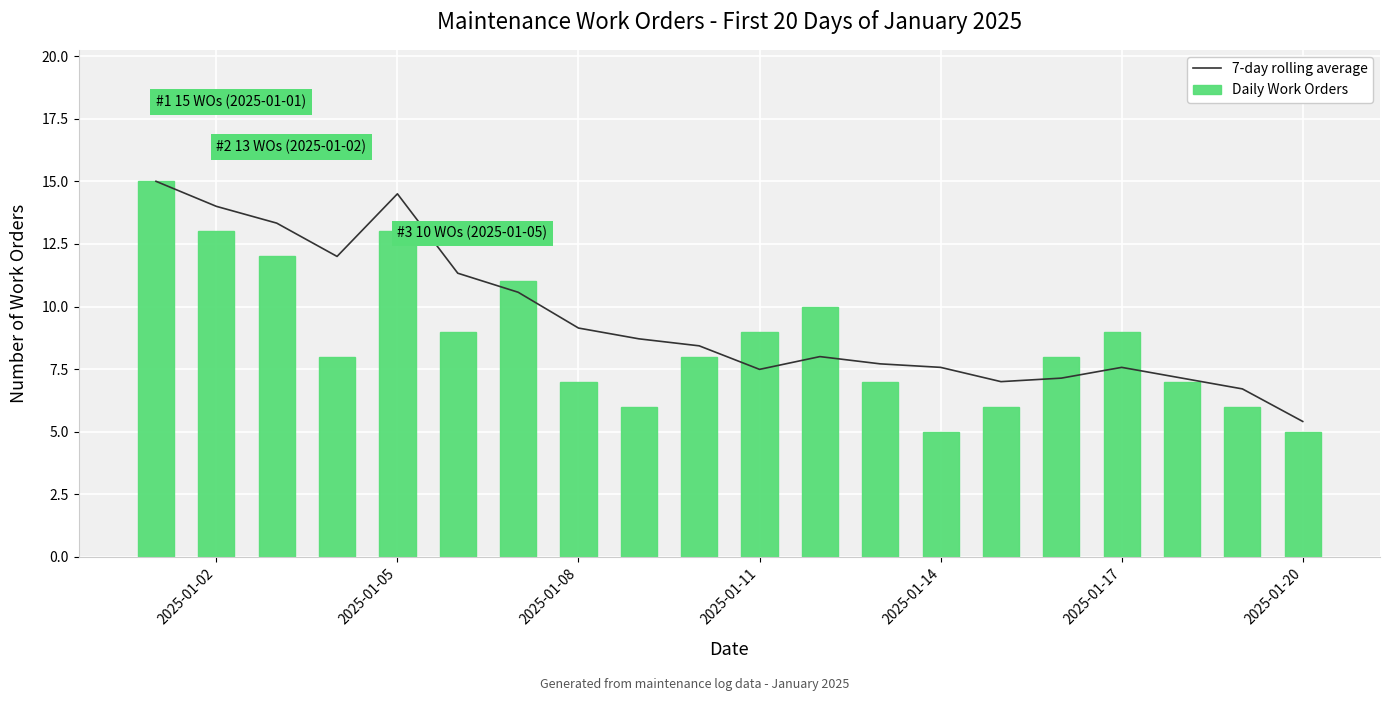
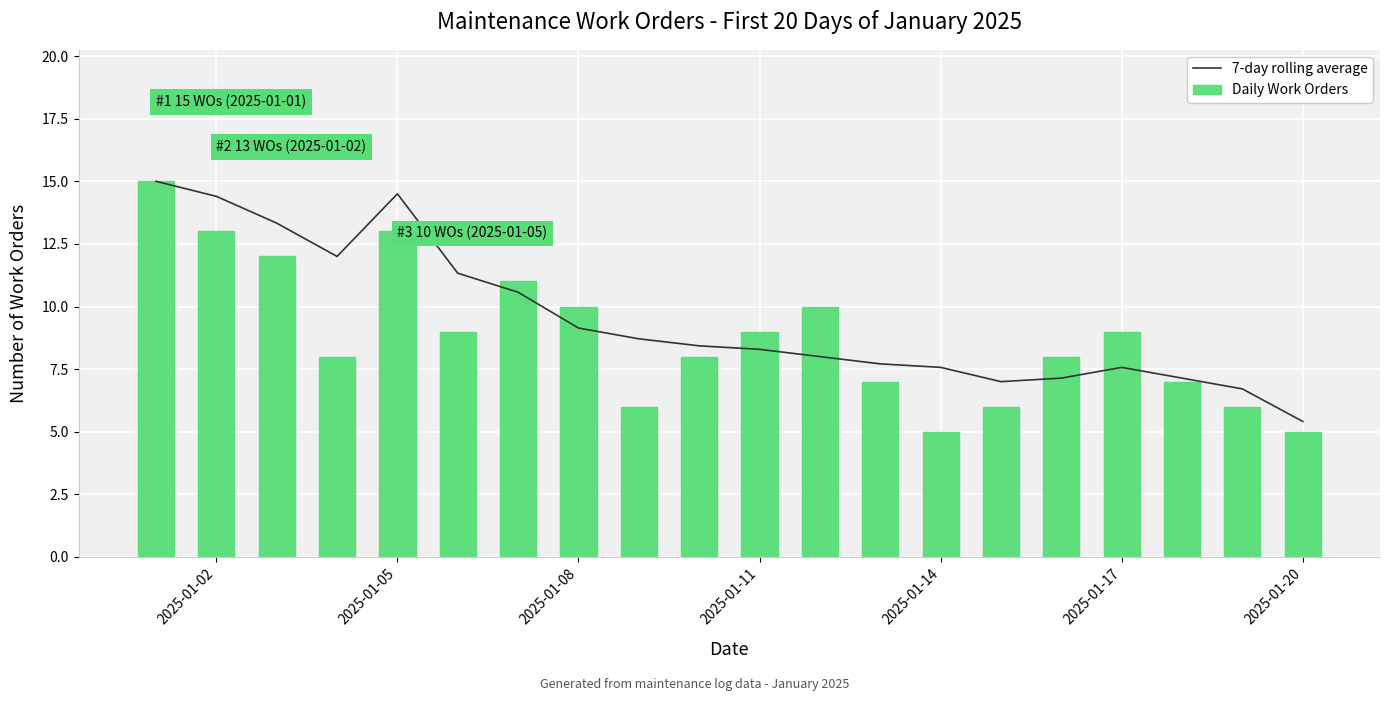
  {
    "7-day rolling average": {
-     "2025-01-02": 14.0,
+     "2025-01-02": 14.4,
      "2025-01-05": 14.5,
      "2025-01-08": 9.1,
-     "2025-01-11": 7.5,
+     "2025-01-11": 8.3,
      "2025-01-14": 7.6,
      "2025-01-17": 7.6,
      "2025-01-20": 5.4
    },
    "Daily Work Orders": {
      "2025-01-02": 13,
-     "2025-01-08": 7,
+     "2025-01-08": 10,
      "2025-01-11": 9,
      "2025-01-14": 5,
      "2025-01-17": 9,
      "2025-01-20": 5
    }
  }
